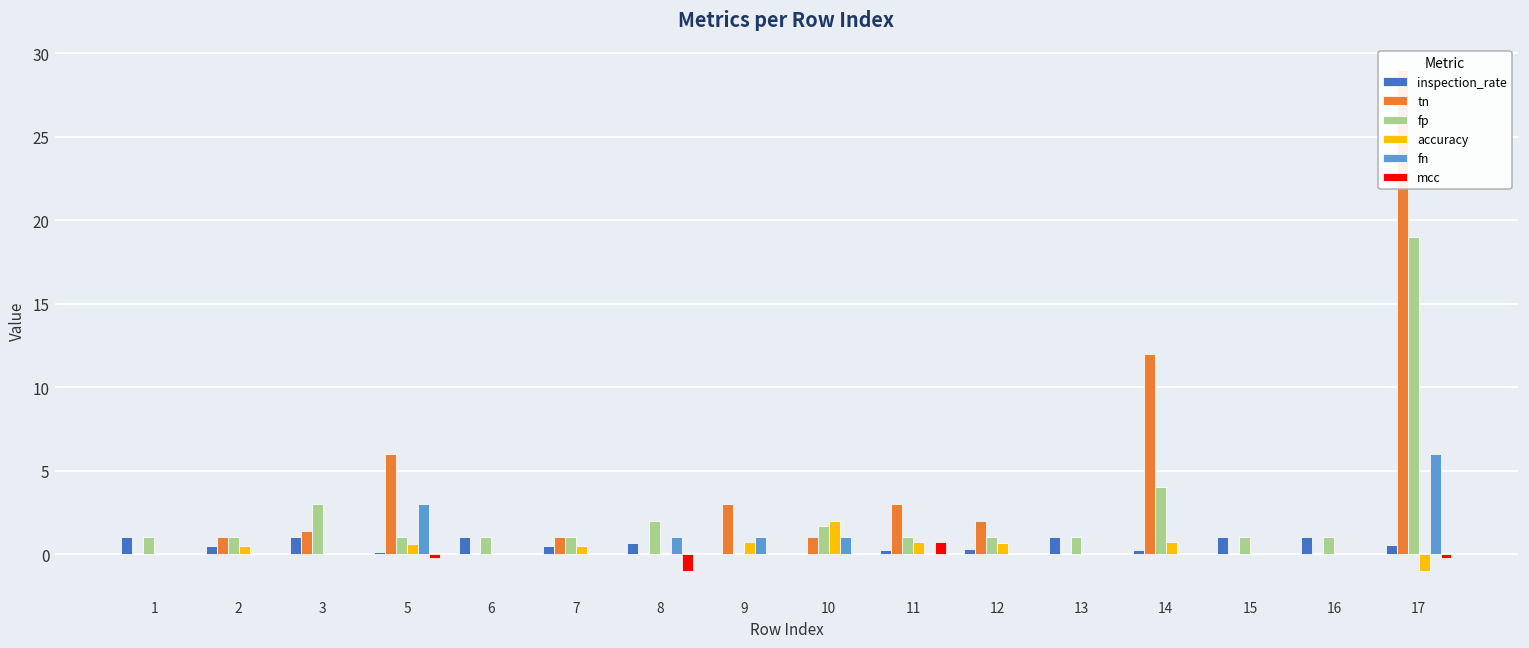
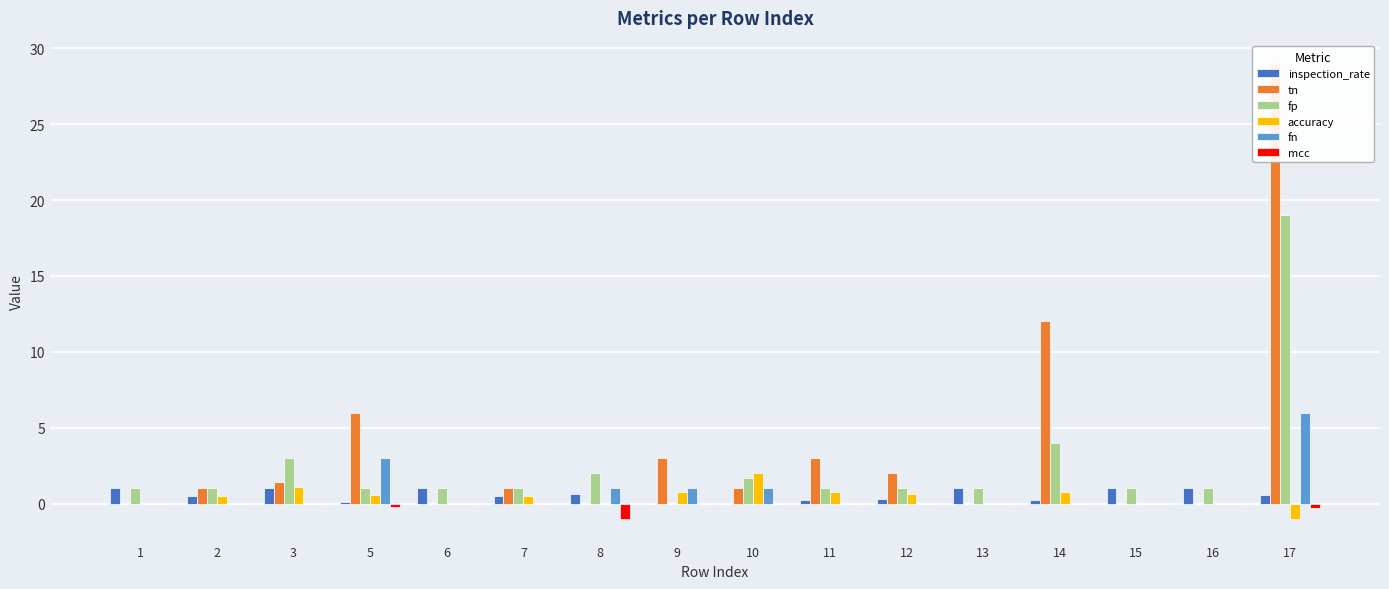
  {
    "tn": {
      "1": 0.0,
      "2": 1.0,
      "3": 1.4,
      "5": 6.0,
      "6": 0.0,
      "7": 1.0,
      "8": 0.0,
      "9": 3.0,
      "10": 1.0,
      "11": 3.0,
      "12": 2.0,
      "13": 0.0,
      "14": 12.0,
      "15": 0.0,
      "16": 0.0
    },
    "fp": {
      "1": 1.0,
      "2": 1.0,
      "3": 3.0,
      "5": 1.0,
      "6": 1.0,
      "7": 1.0,
      "8": 2.0,
      "9": 0.0,
      "10": 1.7,
      "11": 1.0,
      "12": 1.0,
      "13": 1.0,
      "14": 4.0,
      "15": 1.0,
      "16": 1.0,
      "17": 19.0
    },
    "accuracy": {
      "1": 0.0,
      "2": 0.5,
-     "3": 0.0,
+     "3": 1.1,
      "5": 0.6,
      "6": 0.0,
      "7": 0.5,
      "8": 0.0,
      "9": 0.8,
      "10": 2.0,
      "11": 0.8,
      "12": 0.7,
      "13": 0.0,
      "14": 0.8,
      "15": 0.0,
      "16": 0.0,
      "17": -1.0
    },
    "mcc": {
      "1": 0.0,
      "2": 0.0,
      "3": 0.0,
      "5": -0.2,
      "6": 0.0,
      "7": 0.0,
      "8": -1.0,
      "9": 0.0,
      "10": 0.0,
-     "11": 0.7,
+     "11": 0.0,
      "12": 0.0,
      "13": 0.0,
      "14": 0.0,
      "15": 0.0,
      "16": 0.0,
      "17": -0.3
    }
  }
